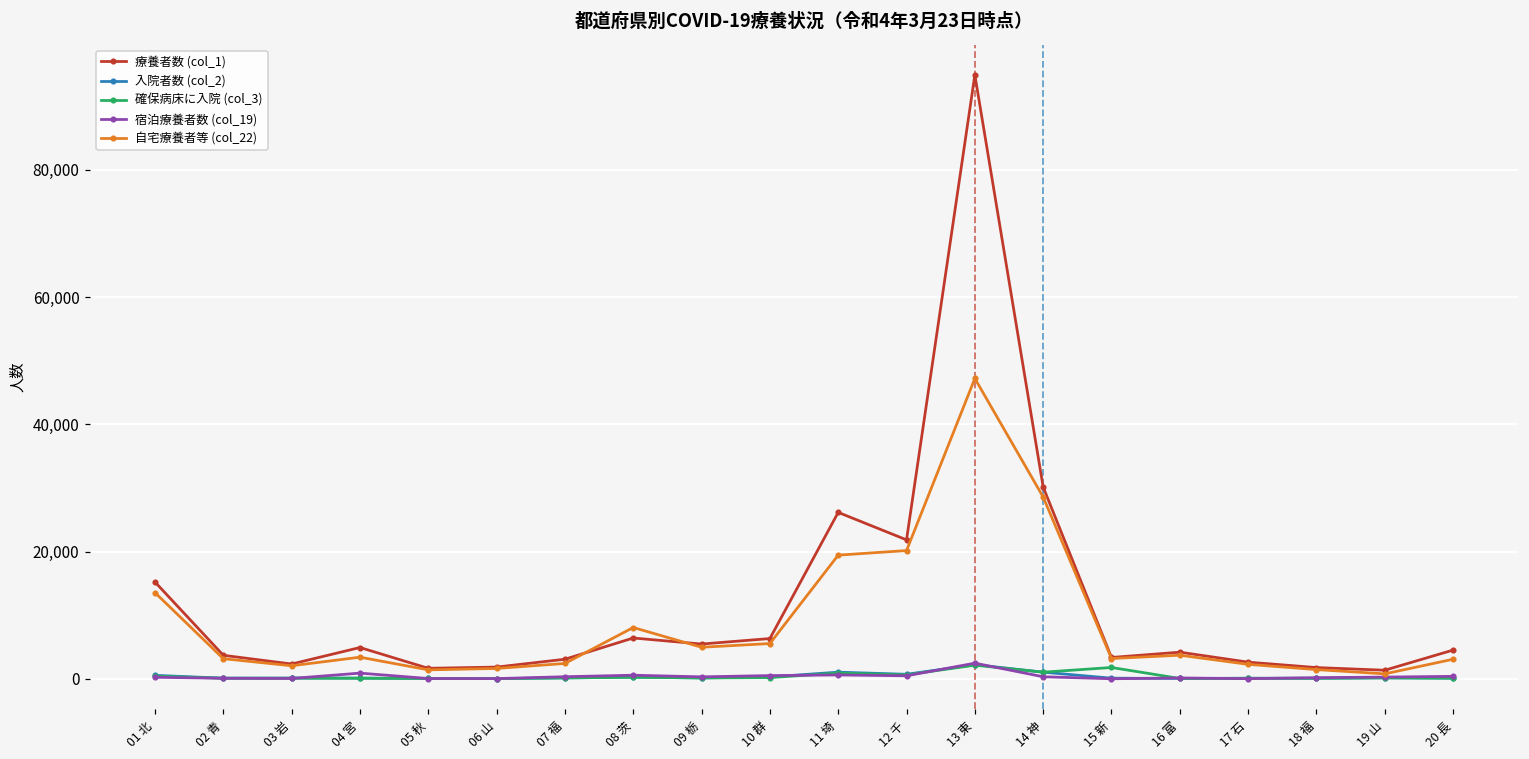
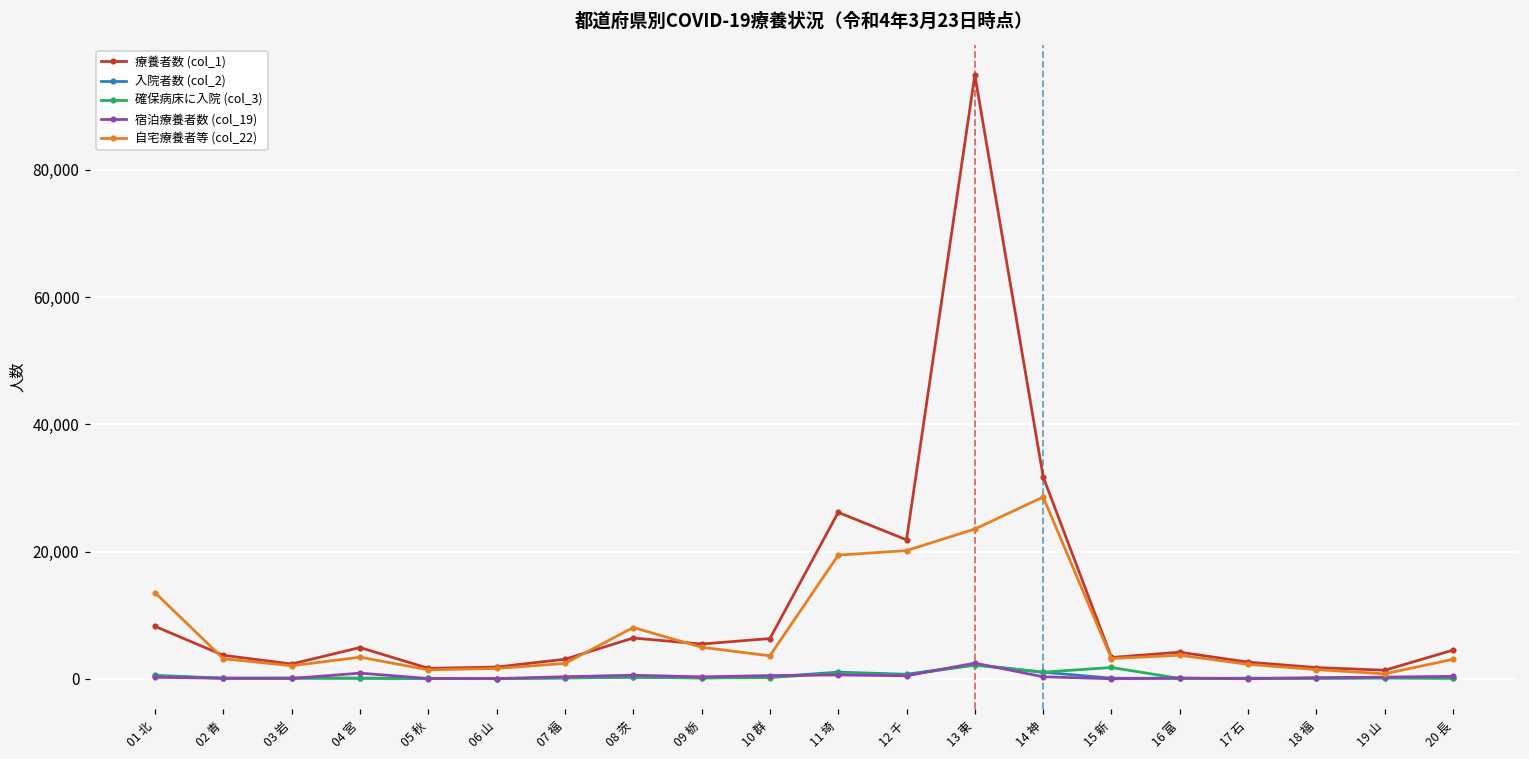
  {
    "療養者数 (col_1)": {
-     "01 北": "15,000",
+     "01 北": "8,000",
      "02 青": "4,000",
      "04 宮": "5,000",
      "07 福": "3,000",
      "08 茨": "6,000",
      "09 栃": "5,000",
      "10 群": "6,000",
      "11 埼": "26,000",
      "12 千": "22,000",
      "13 東": "95,000",
-     "14 神": "30,000",
+     "14 神": "32,000",
      "16 富": "4,000",
      "19 山": "1,000",
      "20 長": "5,000"
    },
    "確保病床に入院 (col_3)": {
      "15 新": "2,000"
    },
    "宿泊療養者数 (col_19)": {
      "04 宮": "1,000",
      "14 神": "0"
    },
    "自宅療養者等 (col_22)": {
      "01 北": "14,000",
      "02 青": "3,000",
      "04 宮": "3,000",
      "07 福": "2,000",
      "08 茨": "8,000",
      "09 栃": "5,000",
-     "10 群": "6,000",
+     "10 群": "4,000",
      "11 埼": "19,000",
      "12 千": "20,000",
-     "13 東": "47,000",
+     "13 東": "24,000",
      "14 神": "29,000",
      "16 富": "4,000",
      "19 山": "1,000",
      "20 長": "3,000"
    }
  }
